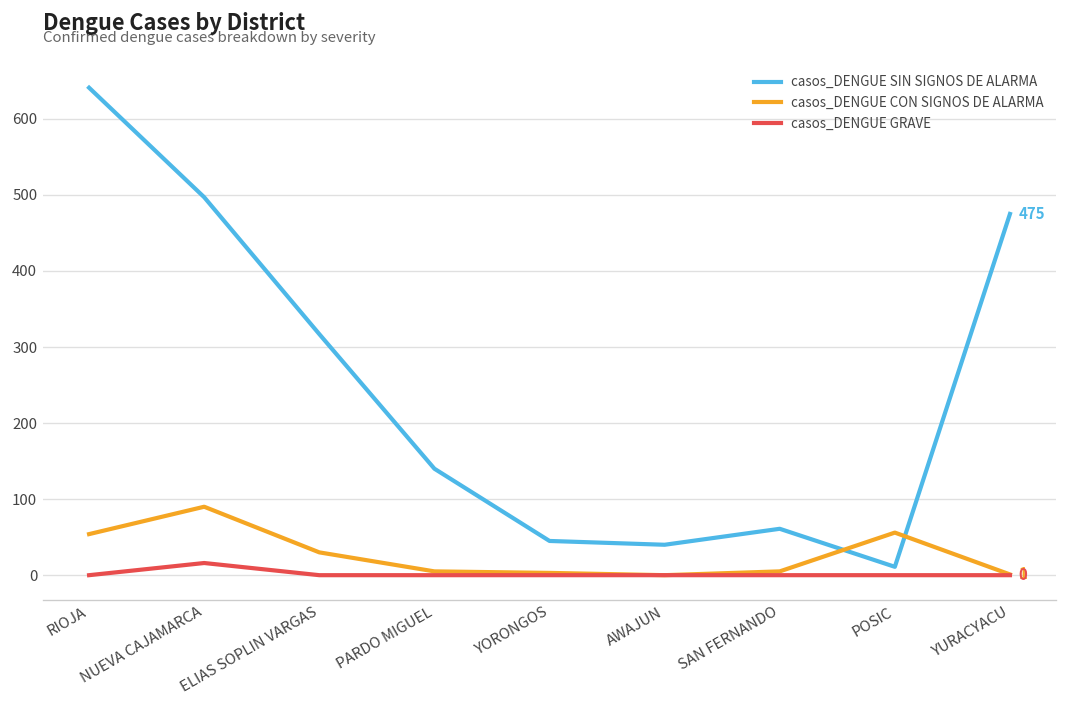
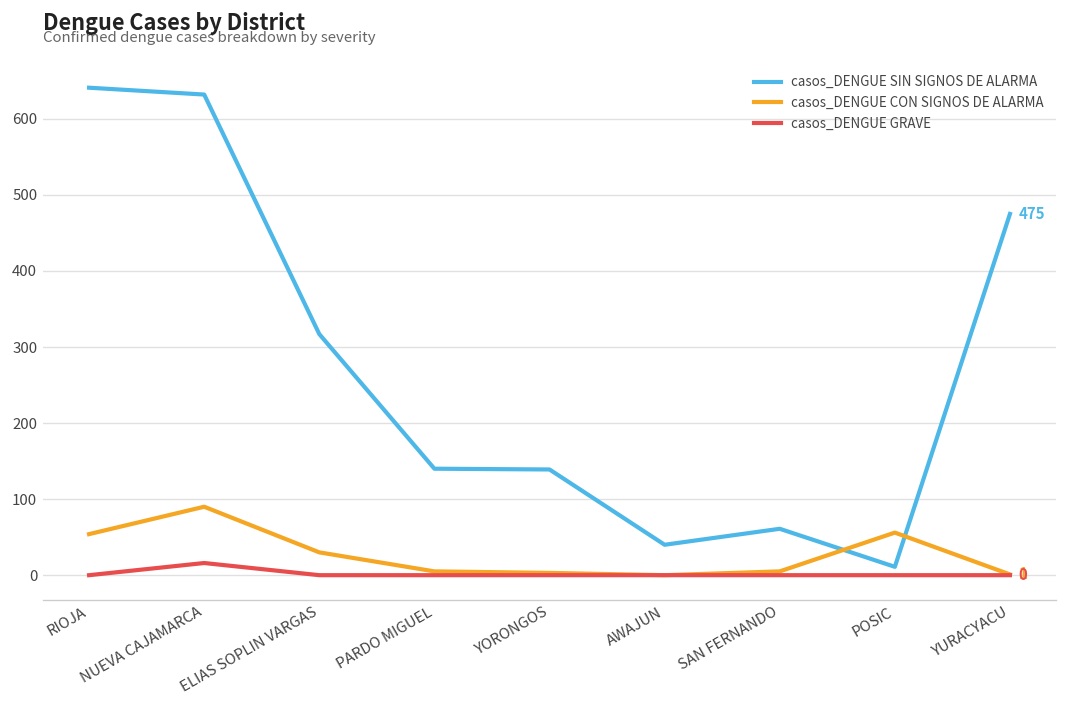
  {
    "casos_DENGUE SIN SIGNOS DE ALARMA": {
      "RIOJA": 640,
-     "NUEVA CAJAMARCA": 500,
+     "NUEVA CAJAMARCA": 630,
      "ELIAS SOPLIN VARGAS": 320,
      "PARDO MIGUEL": 140,
-     "YORONGOS": 50,
+     "YORONGOS": 140,
      "AWAJUN": 40,
      "SAN FERNANDO": 60,
      "POSIC": 10
    },
    "casos_DENGUE CON SIGNOS DE ALARMA": {
      "RIOJA": 50,
      "NUEVA CAJAMARCA": 90,
      "ELIAS SOPLIN VARGAS": 30,
      "PARDO MIGUEL": 10,
      "SAN FERNANDO": 10,
      "POSIC": 60
    },
    "casos_DENGUE GRAVE": {
      "RIOJA": 0,
      "NUEVA CAJAMARCA": 20,
      "ELIAS SOPLIN VARGAS": 0,
      "PARDO MIGUEL": 0,
      "SAN FERNANDO": 0,
      "POSIC": 0
    }
  }
